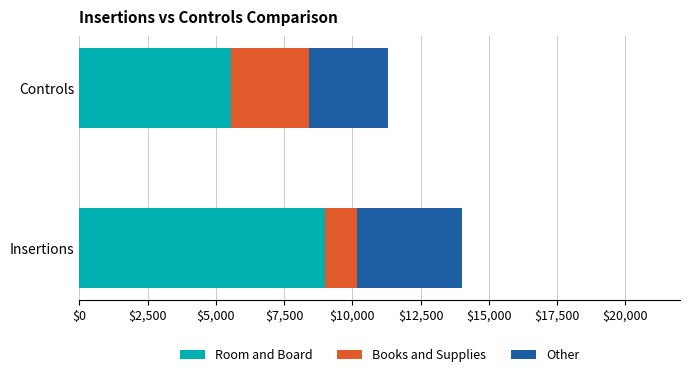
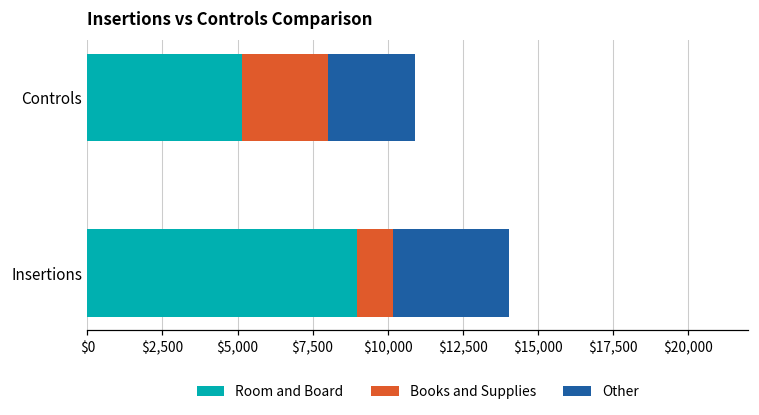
  {
    "Room and Board": {
-     "Controls": "$5,500",
+     "Controls": "$5,100",
      "Insertions": "$9,000"
    },
    "Books and Supplies": {
      "Controls": "$2,900",
      "Insertions": "$1,200"
    },
    "Other": {
      "Controls": "$2,900",
      "Insertions": "$3,800"
    }
  }
